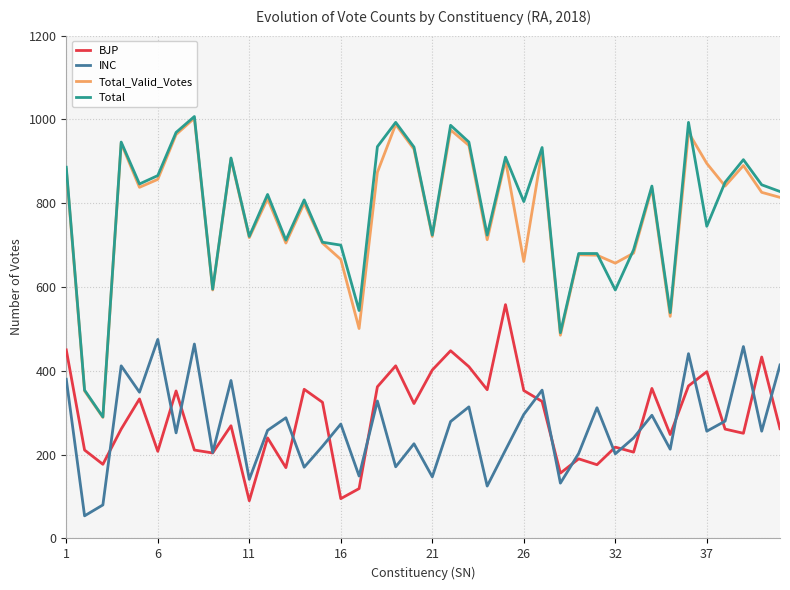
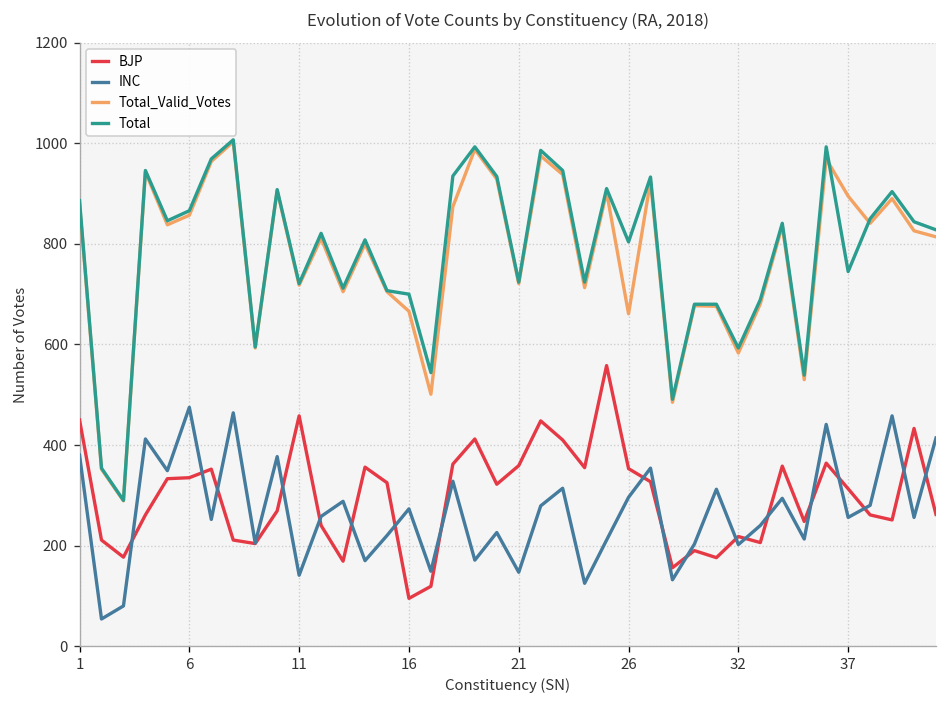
  {
    "BJP": {
      "1": 450,
-     "6": 210,
-     "11": 90,
+     "6": 340,
+     "11": 460,
      "16": 100,
-     "21": 400,
+     "21": 360,
      "26": 350,
      "32": 220,
-     "37": 400
+     "37": 310
    },
    "Total_Valid_Votes": {
      "6": 860,
      "16": 670,
      "26": 660,
-     "32": 660,
+     "32": 580,
      "37": 900
    }
  }
